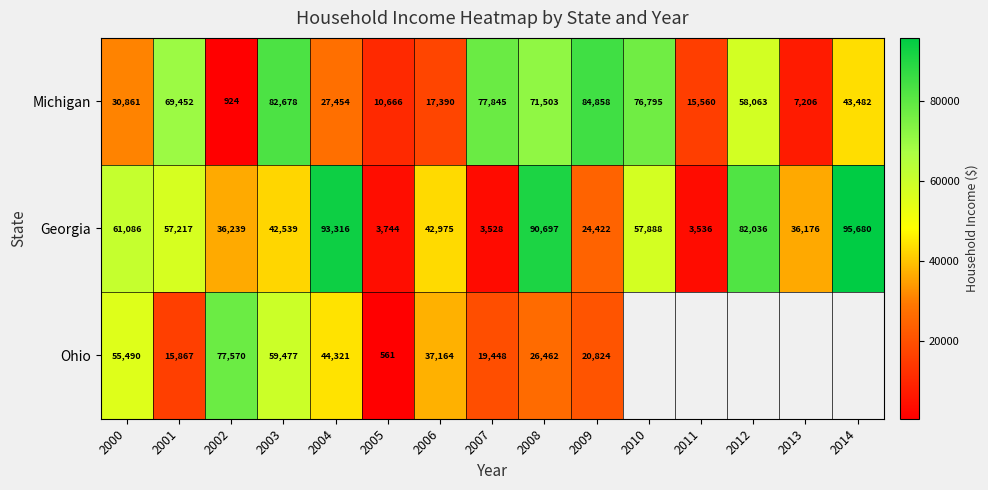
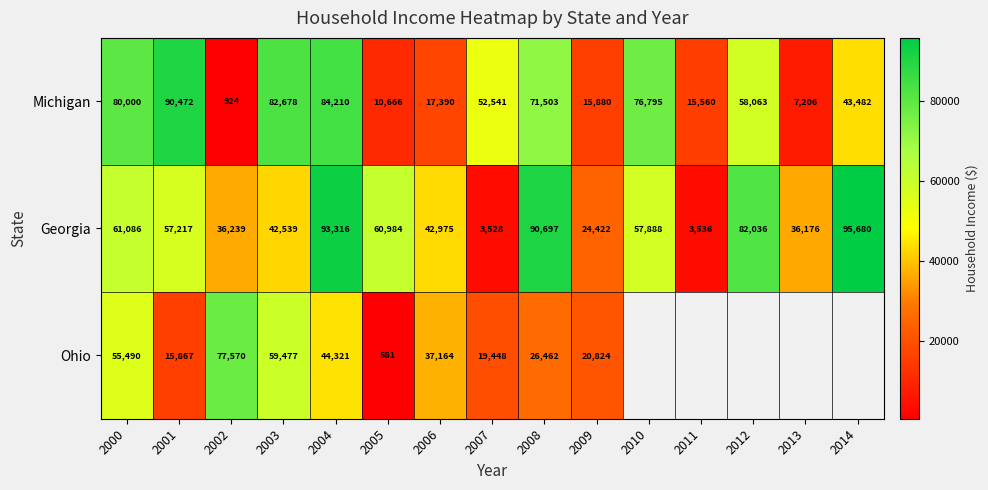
  {
    "Michigan": {
-     "2000": "30,861",
-     "2001": "69,452",
+     "2000": "80,000",
+     "2001": "90,472",
      "2002": "924",
      "2003": "82,678",
-     "2004": "27,454",
+     "2004": "84,210",
      "2005": "10,666",
      "2006": "17,390",
-     "2007": "77,845",
+     "2007": "52,541",
      "2008": "71,503",
-     "2009": "84,858",
+     "2009": "15,880",
      "2010": "76,795",
      "2011": "15,560",
      "2012": "58,063",
      "2013": "7,206",
      "2014": "43,482"
    },
    "Georgia": {
      "2000": "61,086",
      "2001": "57,217",
      "2002": "36,239",
      "2003": "42,539",
      "2004": "93,316",
-     "2005": "3,744",
+     "2005": "60,984",
      "2006": "42,975",
      "2007": "3,528",
      "2008": "90,697",
      "2009": "24,422",
      "2010": "57,888",
      "2011": "3,536",
      "2012": "82,036",
      "2013": "36,176",
      "2014": "95,680"
    },
    "Ohio": {
      "2000": "55,490",
      "2001": "15,867",
      "2002": "77,570",
      "2003": "59,477",
      "2004": "44,321",
      "2005": "561",
      "2006": "37,164",
      "2007": "19,448",
      "2008": "26,462",
      "2009": "20,824"
    }
  }
